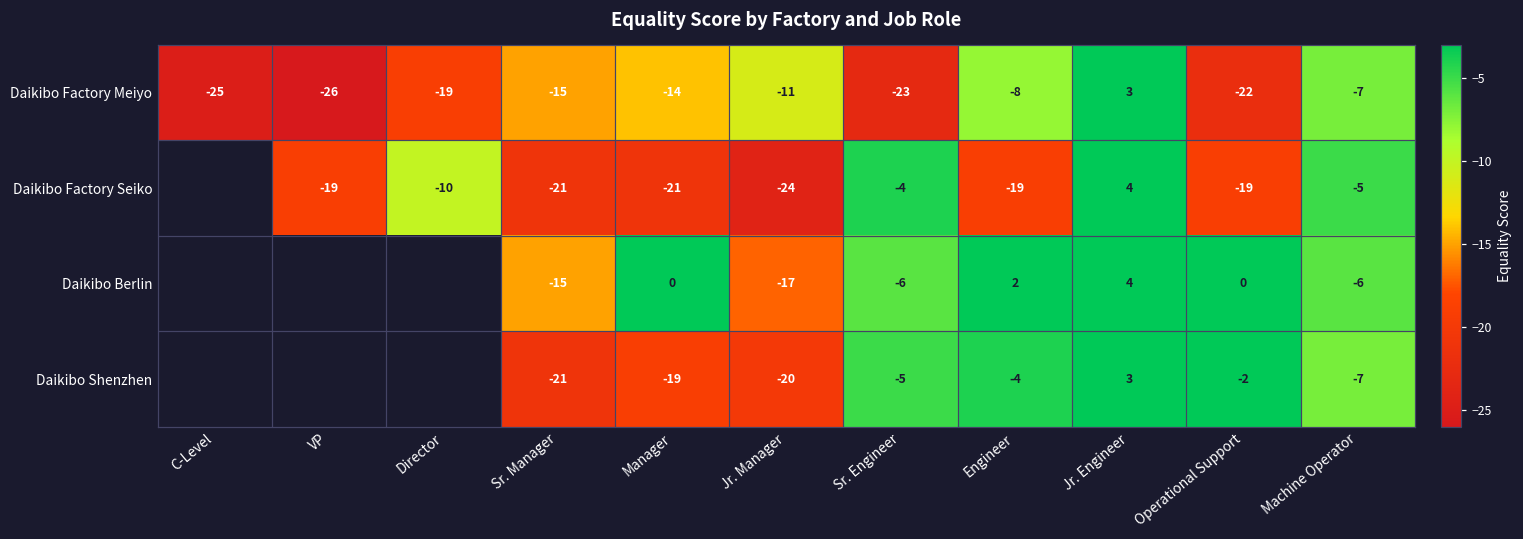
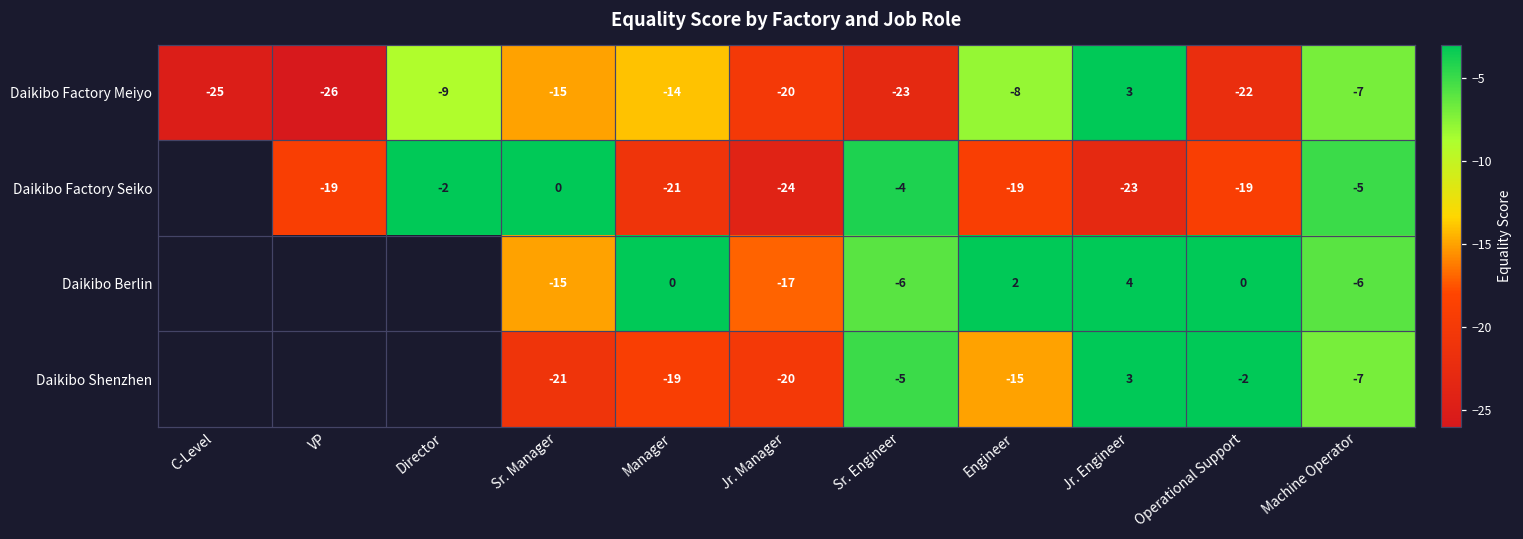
  {
    "Daikibo Factory Meiyo": {
      "C-Level": -25,
      "VP": -26,
-     "Director": -19,
+     "Director": -9,
      "Sr. Manager": -15,
      "Manager": -14,
-     "Jr. Manager": -11,
+     "Jr. Manager": -20,
      "Sr. Engineer": -23,
      "Engineer": -8,
      "Jr. Engineer": 3,
      "Operational Support": -22,
      "Machine Operator": -7
    },
    "Daikibo Factory Seiko": {
      "VP": -19,
-     "Director": -10,
-     "Sr. Manager": -21,
+     "Director": -2,
+     "Sr. Manager": 0,
      "Manager": -21,
      "Jr. Manager": -24,
      "Sr. Engineer": -4,
      "Engineer": -19,
-     "Jr. Engineer": 4,
+     "Jr. Engineer": -23,
      "Operational Support": -19,
      "Machine Operator": -5
    },
    "Daikibo Berlin": {
      "Sr. Manager": -15,
      "Manager": 0,
      "Jr. Manager": -17,
      "Sr. Engineer": -6,
      "Engineer": 2,
      "Jr. Engineer": 4,
      "Operational Support": 0,
      "Machine Operator": -6
    },
    "Daikibo Shenzhen": {
      "Sr. Manager": -21,
      "Manager": -19,
      "Jr. Manager": -20,
      "Sr. Engineer": -5,
-     "Engineer": -4,
+     "Engineer": -15,
      "Jr. Engineer": 3,
      "Operational Support": -2,
      "Machine Operator": -7
    }
  }
